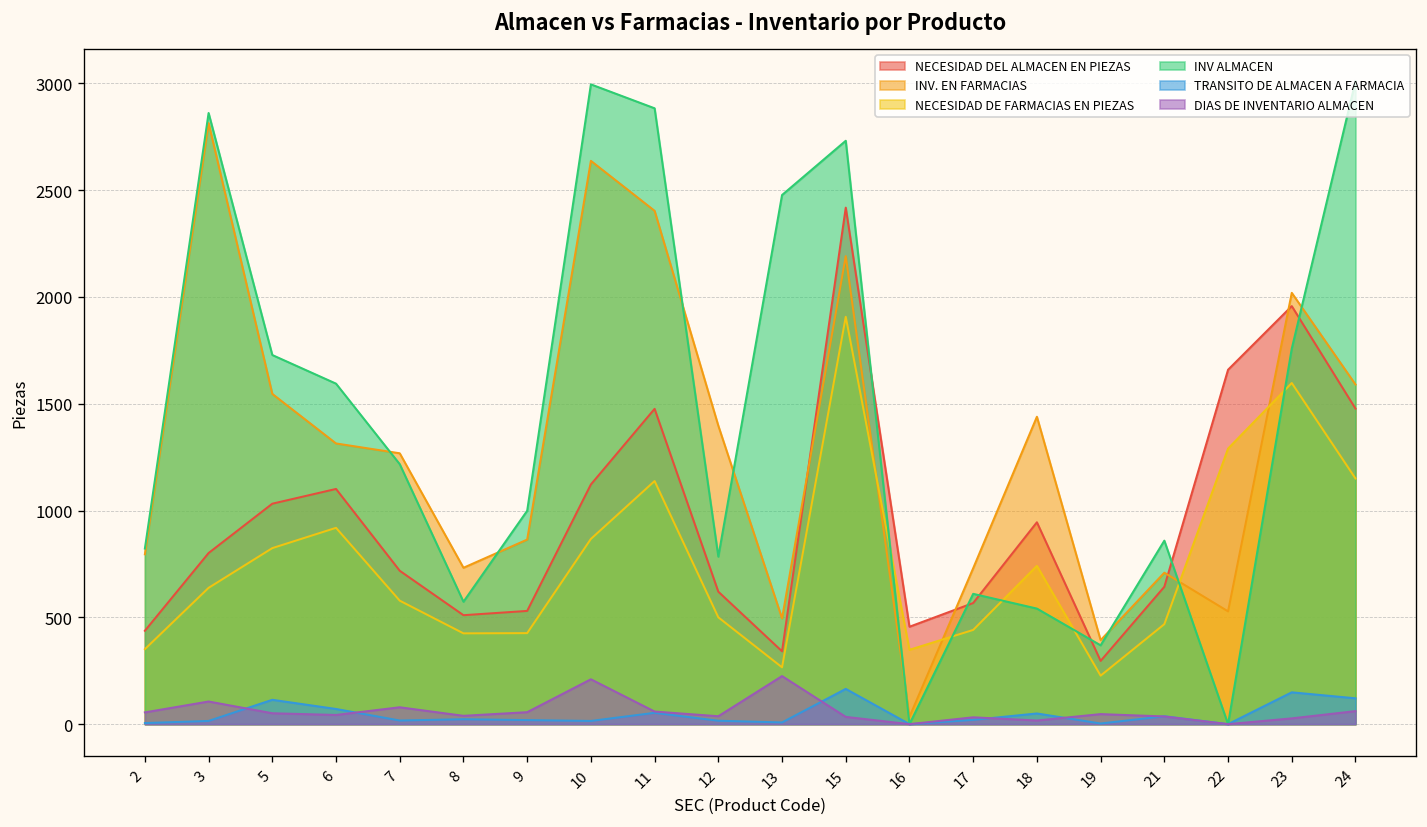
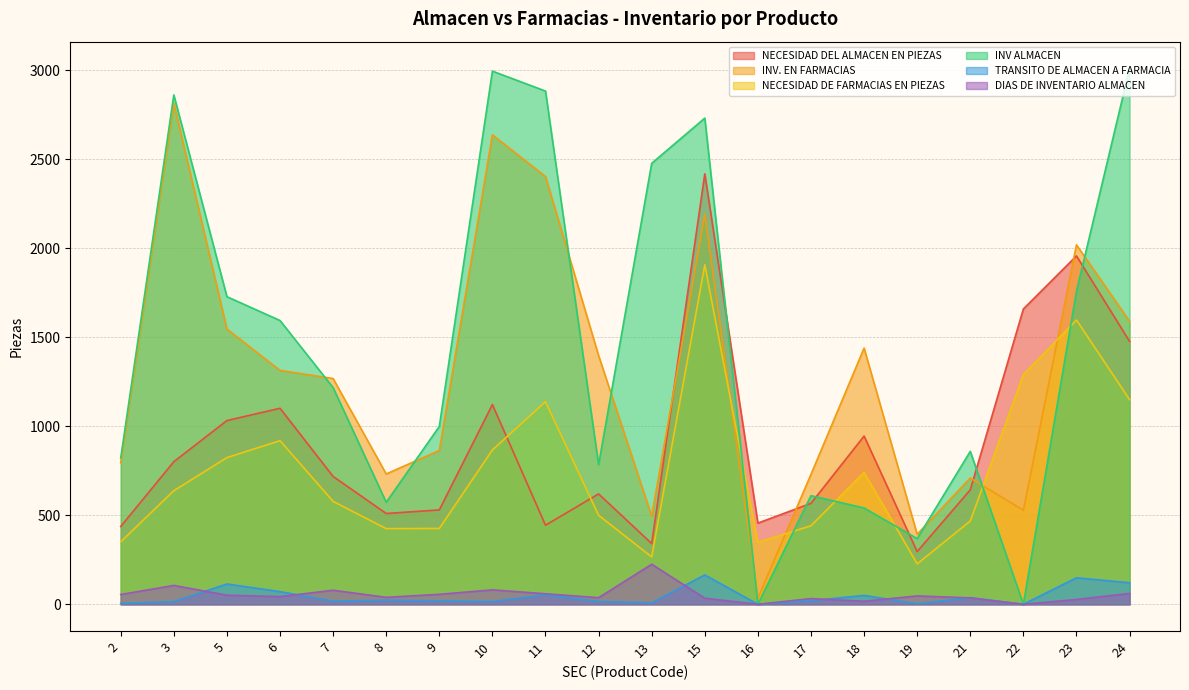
  {
    "NECESIDAD DEL ALMACEN EN PIEZAS": {
      "2": 440,
      "3": 800,
      "5": 1030,
      "6": 1100,
      "7": 720,
      "8": 510,
      "9": 530,
      "10": 1120,
-     "11": 1480,
+     "11": 440,
      "12": 620,
      "13": 340,
      "15": 2420,
      "16": 460,
      "17": 570,
      "18": 950,
      "19": 300,
      "21": 640,
      "22": 1660,
      "23": 1960,
      "24": 1480
    },
    "INV ALMACEN": {
      "2": 820,
      "3": 2860,
      "5": 1730,
      "6": 1590,
      "7": 1220,
      "8": 570,
      "9": 1000,
      "10": 3000,
      "11": 2880,
      "12": 780,
      "13": 2480,
      "15": 2730,
      "17": 610,
      "18": 540,
      "19": 370,
      "21": 860,
      "23": 1760
    },
    "TRANSITO DE ALMACEN A FARMACIA": {
      "2": 10,
      "3": 20,
      "5": 110,
      "6": 70,
      "7": 20,
      "8": 20,
      "9": 20,
      "10": 20,
      "12": 20,
      "13": 10,
      "15": 170,
      "18": 50,
      "19": 0,
      "23": 150,
      "24": 120
    },
    "DIAS DE INVENTARIO ALMACEN": {
      "2": 60,
      "3": 110,
      "5": 50,
      "6": 40,
      "7": 80,
      "8": 40,
      "9": 60,
-     "10": 210,
+     "10": 80,
      "12": 40,
      "13": 230,
      "15": 30,
      "18": 20,
      "19": 50,
      "23": 30,
      "24": 60
    }
  }
